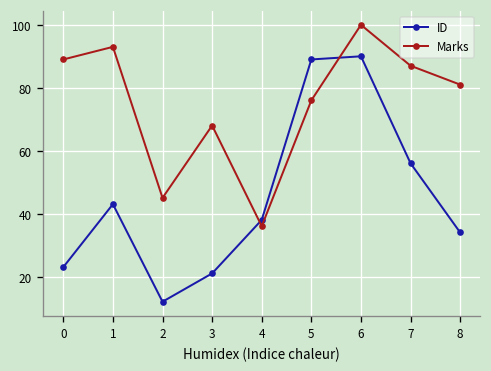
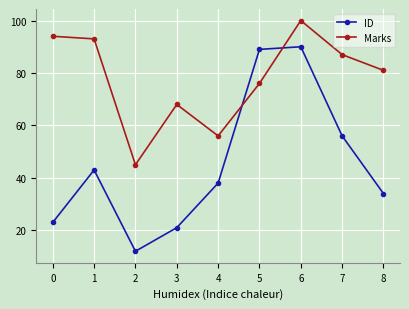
  {
    "ID": {
      "0": 23,
      "1": 43,
      "2": 12,
      "3": 21,
      "4": 38,
      "5": 89,
      "6": 90,
      "7": 56,
      "8": 34
    },
    "Marks": {
-     "0": 89,
+     "0": 94,
      "1": 93,
      "2": 45,
      "3": 68,
-     "4": 36,
+     "4": 56,
      "5": 76,
      "6": 100,
      "7": 87,
      "8": 81
    }
  }
